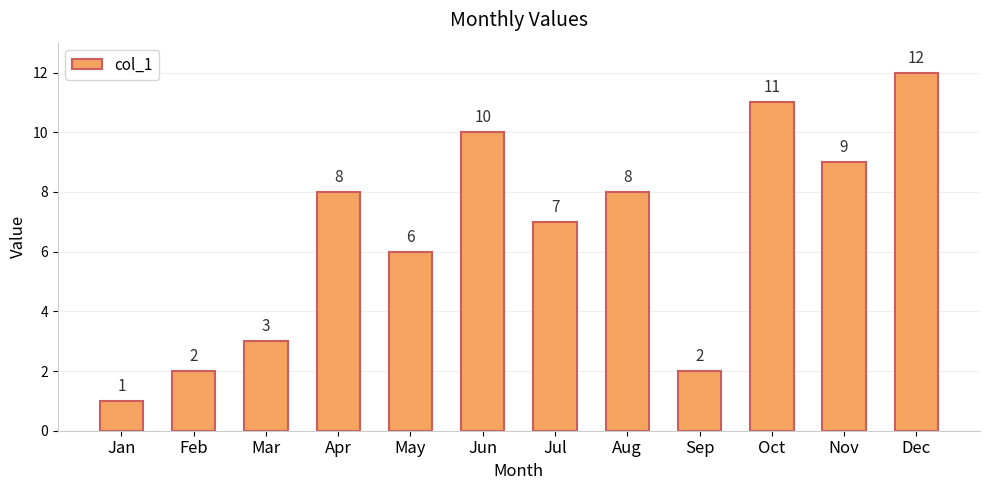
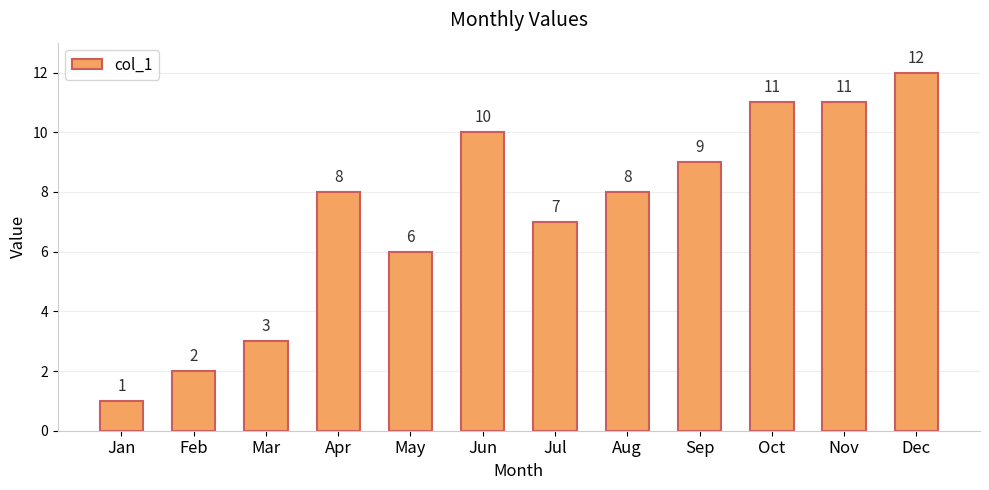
  {
    "Jan": 1,
    "Feb": 2,
    "Mar": 3,
    "Apr": 8,
    "May": 6,
    "Jun": 10,
    "Jul": 7,
    "Aug": 8,
-   "Sep": 2,
+   "Sep": 9,
    "Oct": 11,
-   "Nov": 9,
+   "Nov": 11,
    "Dec": 12
  }
